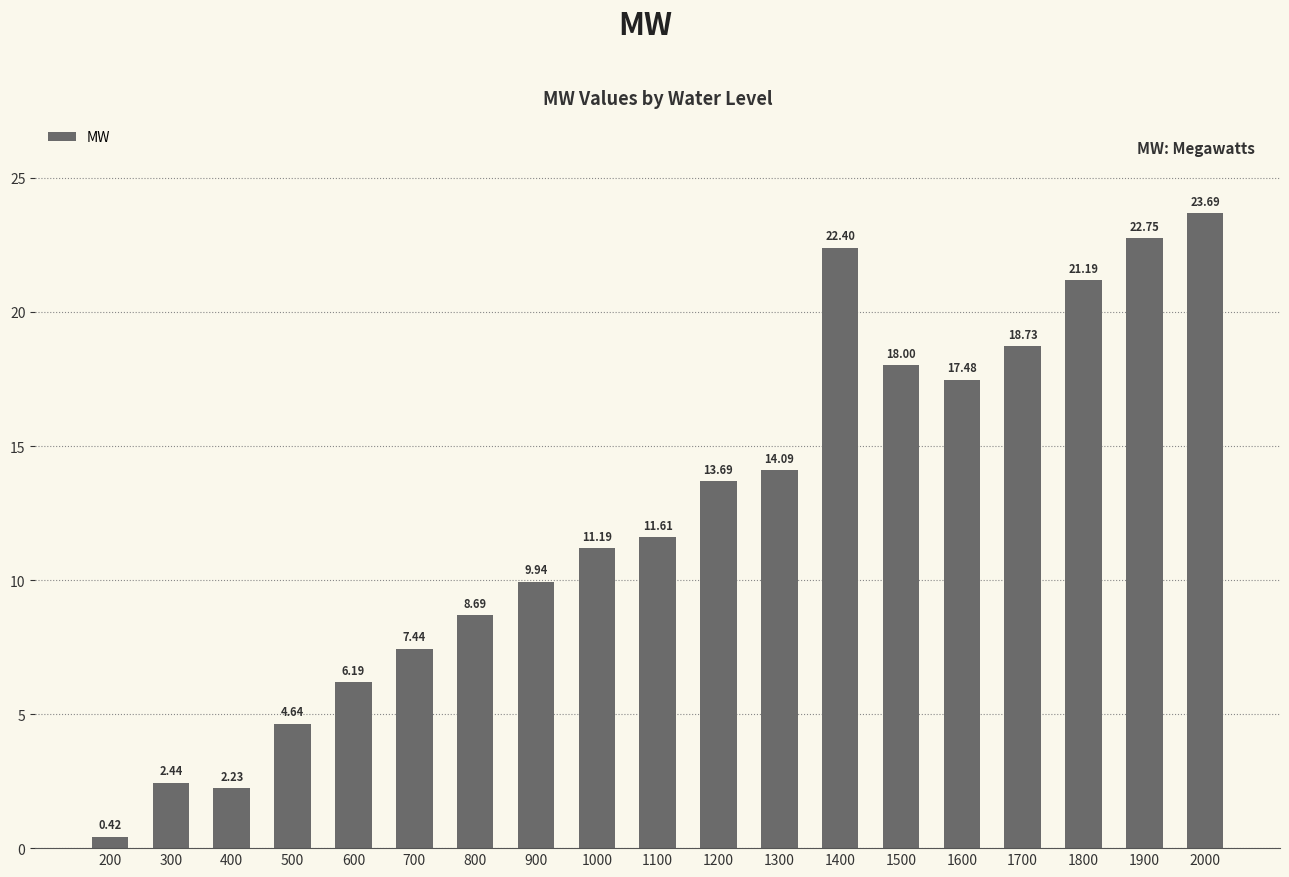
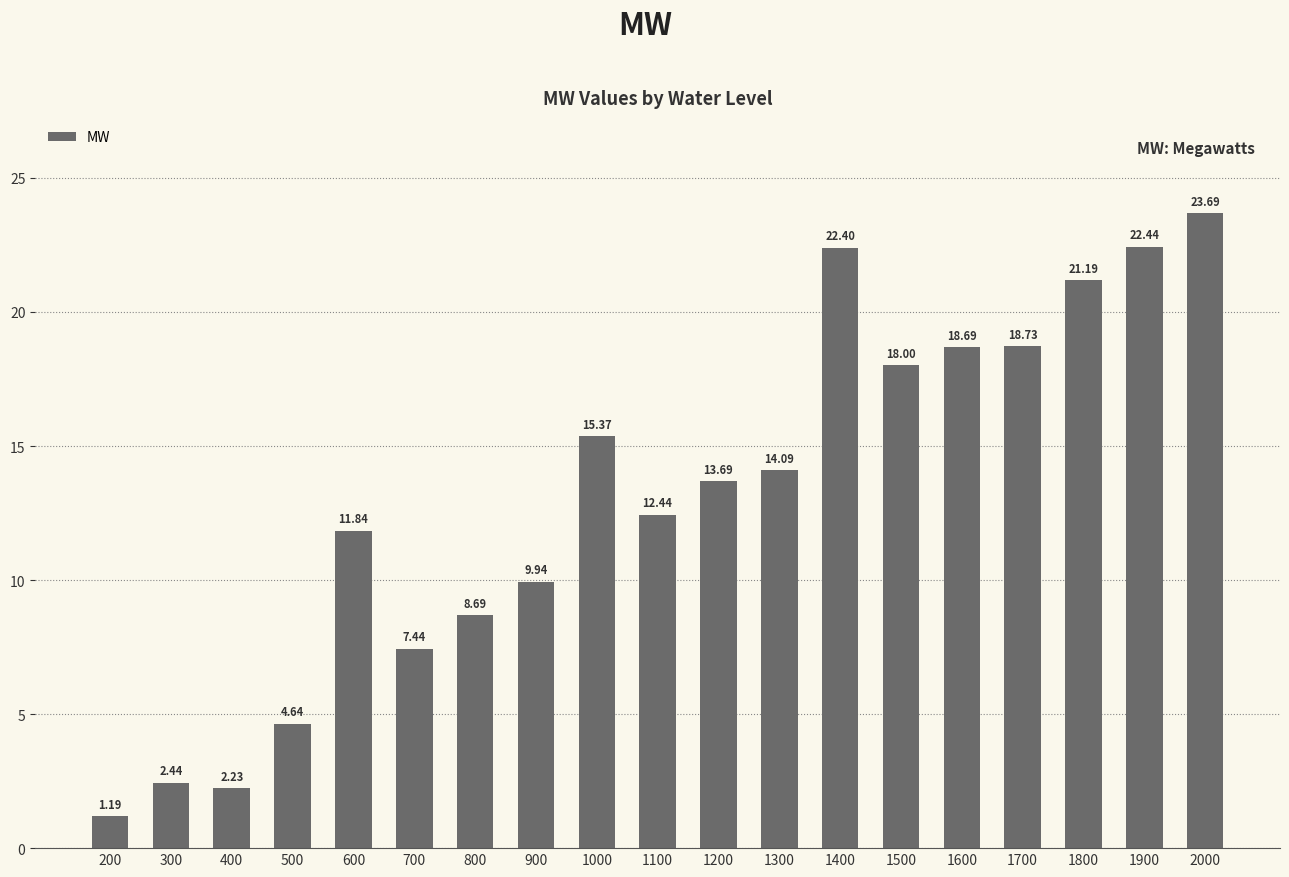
  {
-   "200": 0.42,
+   "200": 1.19,
    "300": 2.44,
    "400": 2.23,
    "500": 4.64,
-   "600": 6.19,
+   "600": 11.84,
    "700": 7.44,
    "800": 8.69,
    "900": 9.94,
-   "1000": 11.19,
-   "1100": 11.61,
+   "1000": 15.37,
+   "1100": 12.44,
    "1200": 13.69,
    "1300": 14.09,
    "1400": 22.40,
    "1500": 18.00,
-   "1600": 17.48,
+   "1600": 18.69,
    "1700": 18.73,
    "1800": 21.19,
-   "1900": 22.75,
+   "1900": 22.44,
    "2000": 23.69
  }
